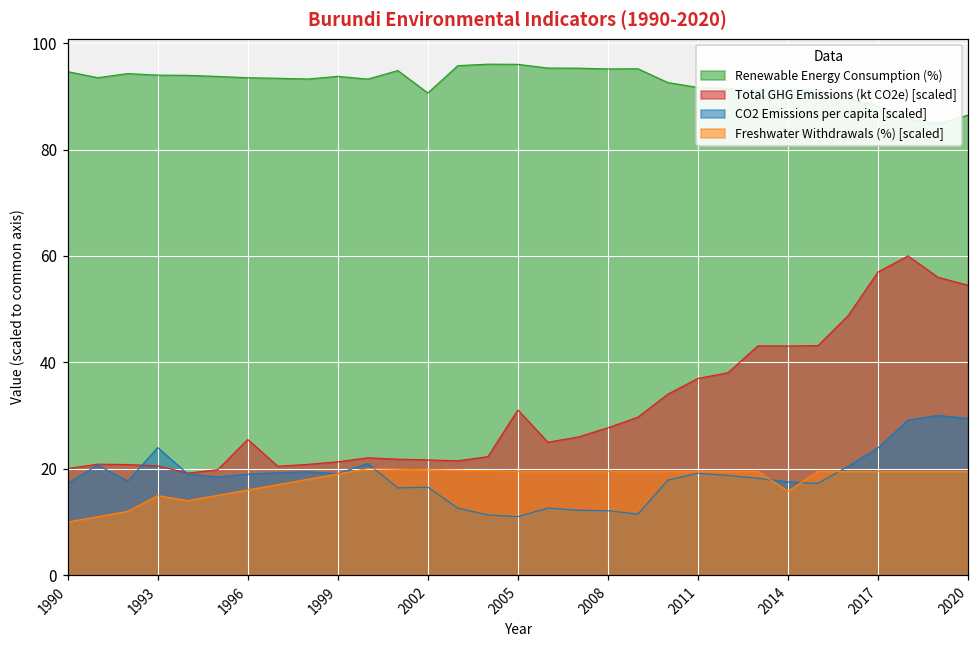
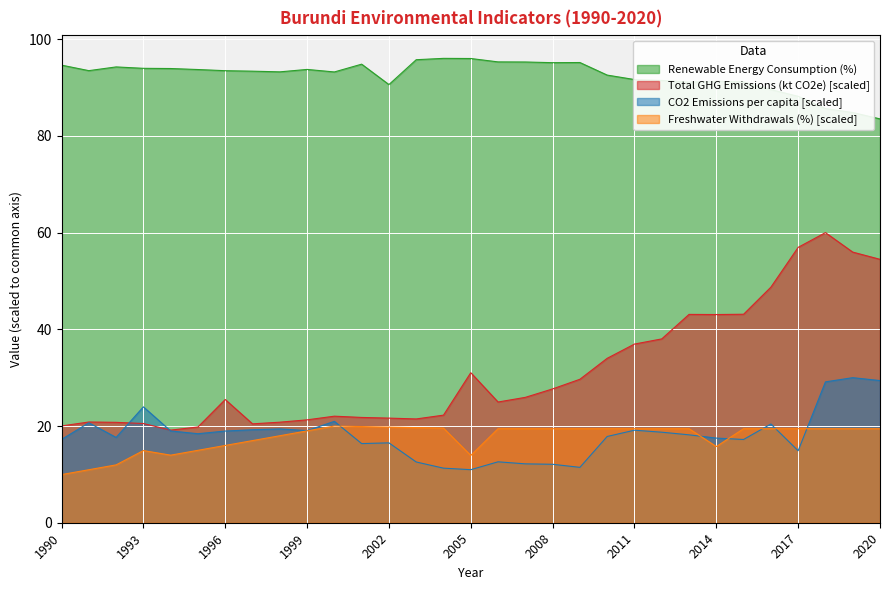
  {
    "Renewable Energy Consumption (%)": {
      "1990": 95,
      "1993": 94,
      "1996": 93,
      "1999": 94,
      "2002": 91,
      "2005": 96,
      "2008": 95,
-     "2020": 86
+     "2020": 84
    },
    "Total GHG Emissions (kt CO2e) [scaled]": {
      "1990": 20,
      "1993": 21,
      "1996": 25,
      "1999": 21,
      "2002": 22,
      "2005": 31,
      "2008": 28,
      "2011": 37,
      "2014": 43,
      "2017": 57,
      "2020": 54
    },
    "CO2 Emissions per capita [scaled]": {
      "1990": 17,
      "1993": 24,
      "1996": 19,
      "2002": 17,
      "2005": 11,
      "2008": 12,
      "2014": 18,
-     "2017": 24,
+     "2017": 15,
      "2020": 29
    },
    "Freshwater Withdrawals (%) [scaled]": {
      "1990": 10,
      "1993": 15,
      "1996": 16,
      "2002": 20,
-     "2005": 19,
+     "2005": 14,
      "2008": 19,
      "2014": 16,
      "2017": 19,
      "2020": 19
    }
  }
